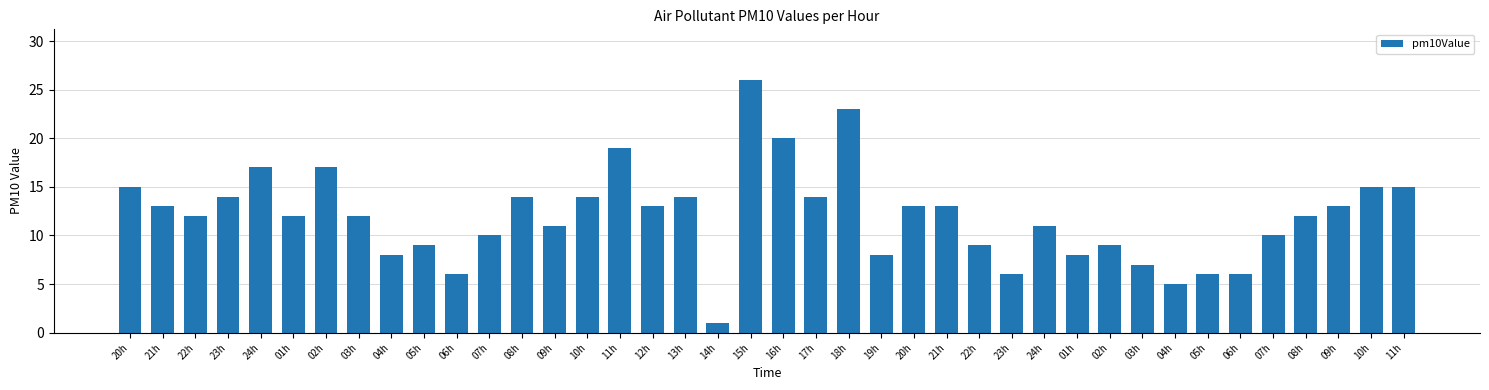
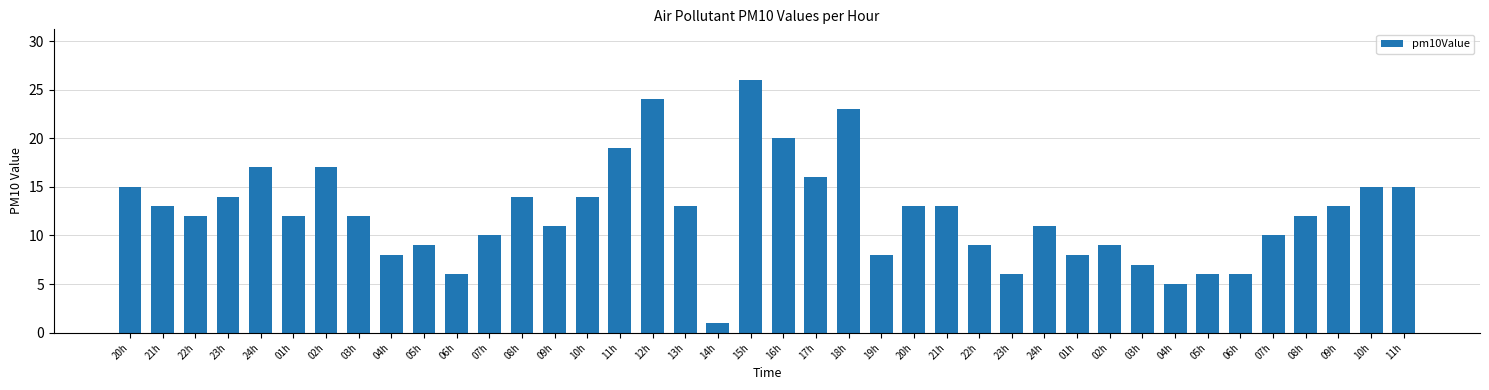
  {
-   "12h": 13,
-   "13h": 14,
+   "12h": 24,
+   "13h": 13,
    "14h": 1,
    "15h": 26,
    "16h": 20,
-   "17h": 14,
+   "17h": 16,
    "18h": 23,
    "19h": 8
  }
